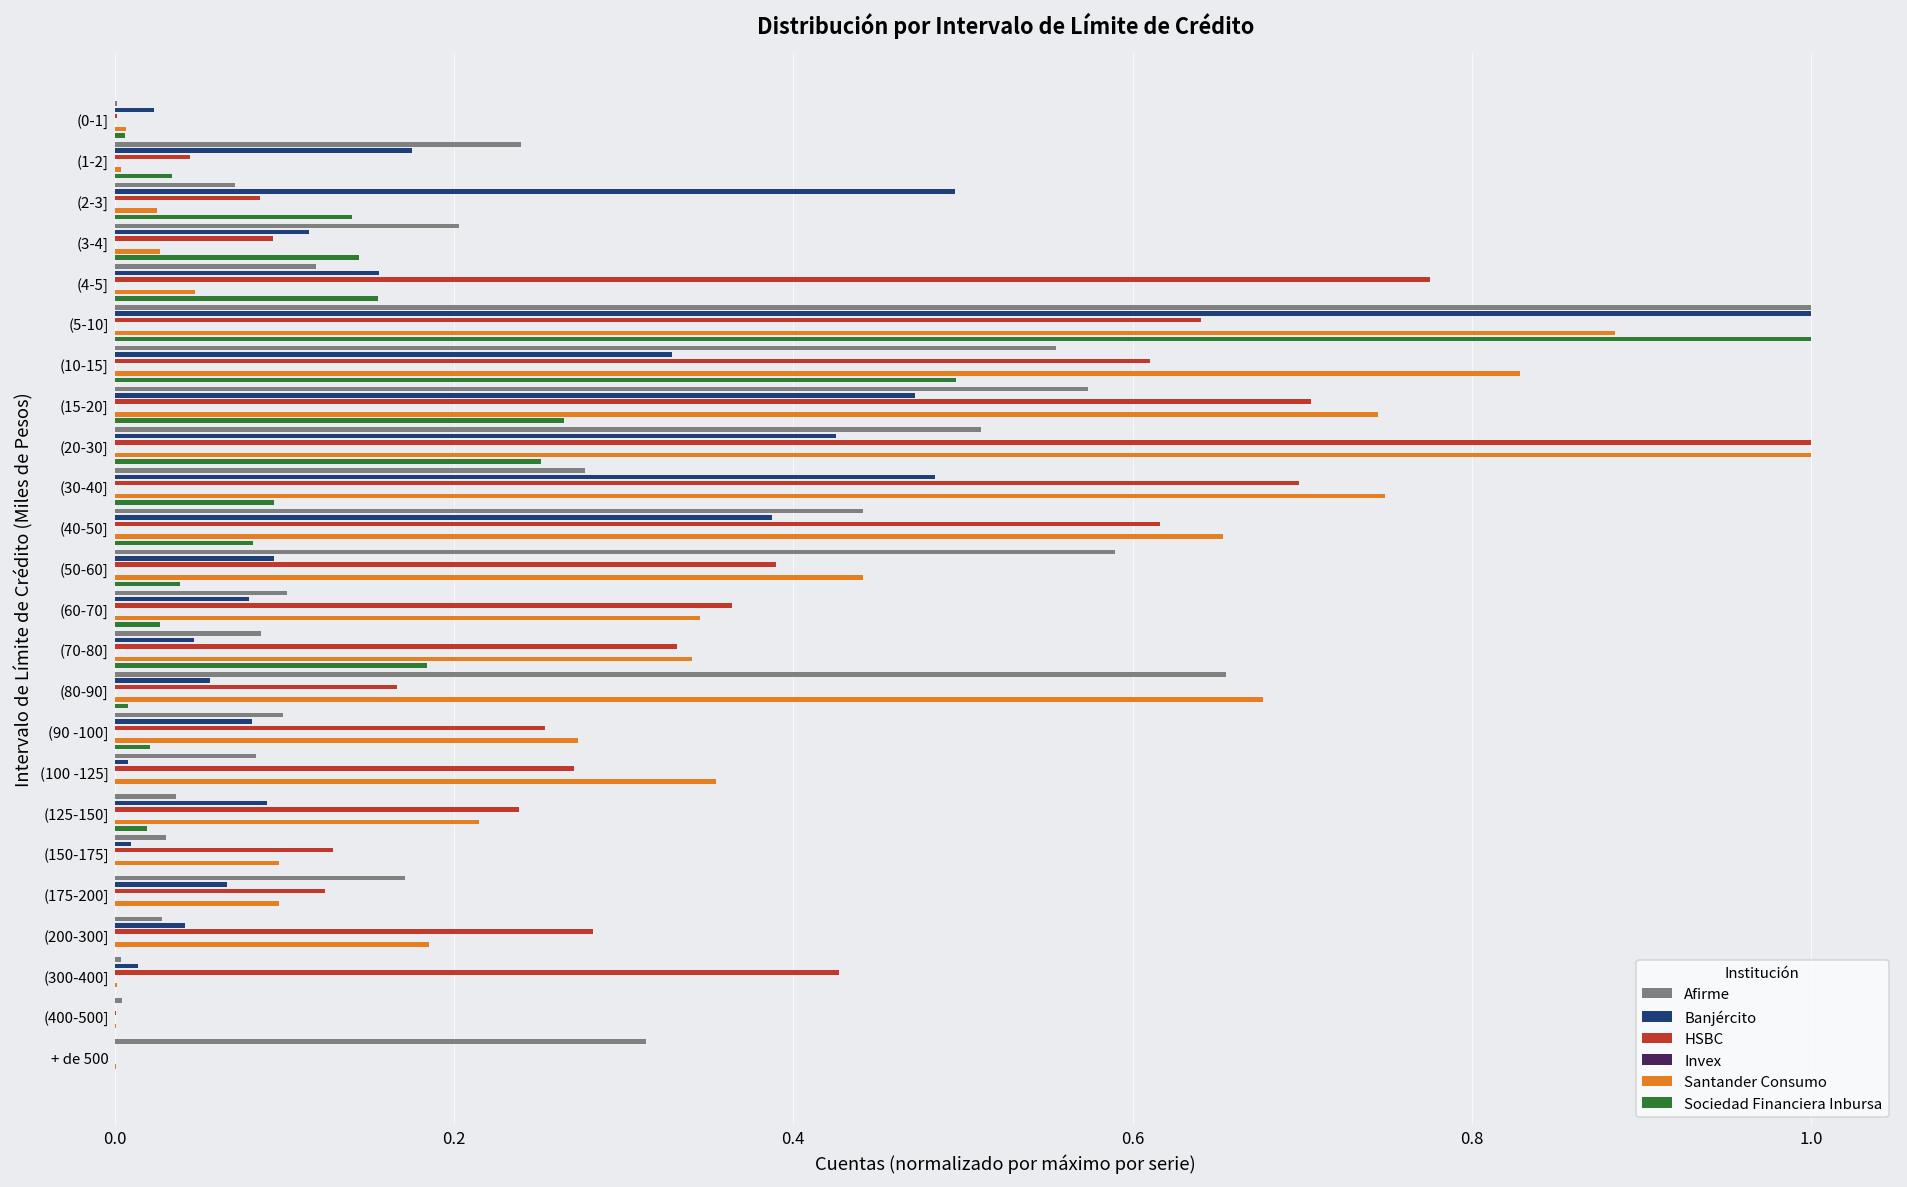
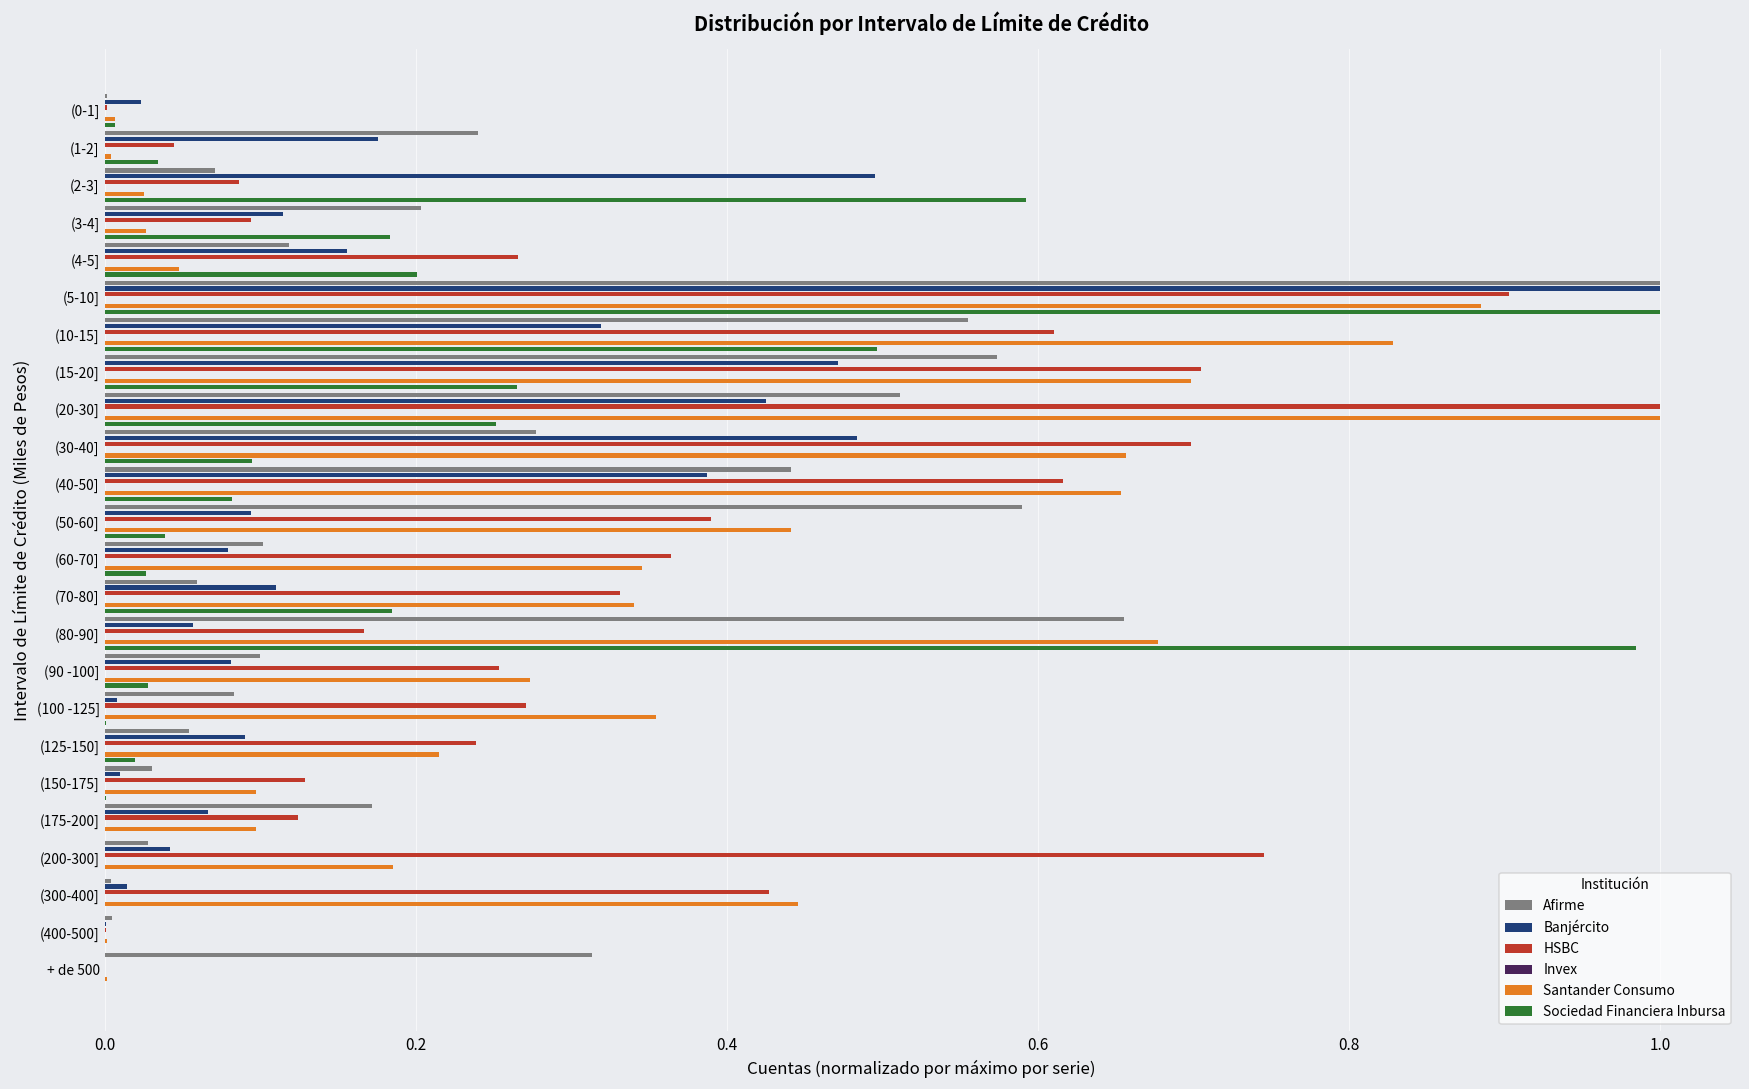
  {
    "Afirme": {
      "(1-2]": 0.240,
      "(2-3]": 0.071,
      "(3-4]": 0.203,
      "(4-5]": 0.118,
      "(5-10]": 1.000,
      "(10-15]": 0.555,
      "(15-20]": 0.574,
      "(20-30]": 0.511,
      "(30-40]": 0.277,
      "(40-50]": 0.441,
      "(50-60]": 0.590,
      "(60-70]": 0.102,
-     "(70-80]": 0.086,
+     "(70-80]": 0.059,
      "(80-90]": 0.655,
      "(90 -100]": 0.099,
      "(100 -125]": 0.083,
-     "(125-150]": 0.036,
+     "(125-150]": 0.054,
      "(150-175]": 0.030,
      "(175-200]": 0.171,
      "(200-300]": 0.028,
      "(300-400]": 0.004,
      "(400-500]": 0.004,
      "+ de 500": 0.313
    },
    "Banjército": {
      "(0-1]": 0.023,
      "(1-2]": 0.175,
      "(2-3]": 0.495,
      "(3-4]": 0.115,
      "(4-5]": 0.156,
      "(5-10]": 1.000,
-     "(10-15]": 0.329,
+     "(10-15]": 0.319,
      "(15-20]": 0.472,
      "(20-30]": 0.425,
      "(30-40]": 0.483,
      "(40-50]": 0.387,
      "(50-60]": 0.094,
      "(60-70]": 0.079,
-     "(70-80]": 0.047,
+     "(70-80]": 0.110,
      "(80-90]": 0.056,
      "(90 -100]": 0.081,
      "(100 -125]": 0.008,
      "(125-150]": 0.090,
      "(150-175]": 0.010,
      "(175-200]": 0.066,
      "(200-300]": 0.042,
      "(300-400]": 0.014
    },
    "HSBC": {
      "(1-2]": 0.044,
      "(2-3]": 0.086,
      "(3-4]": 0.094,
-     "(4-5]": 0.775,
-     "(5-10]": 0.641,
+     "(4-5]": 0.266,
+     "(5-10]": 0.903,
      "(10-15]": 0.610,
      "(15-20]": 0.705,
      "(20-30]": 1.000,
      "(30-40]": 0.698,
      "(40-50]": 0.616,
      "(50-60]": 0.390,
      "(60-70]": 0.364,
      "(70-80]": 0.331,
      "(80-90]": 0.166,
      "(90 -100]": 0.253,
      "(100 -125]": 0.271,
      "(125-150]": 0.238,
      "(150-175]": 0.129,
      "(175-200]": 0.124,
-     "(200-300]": 0.282,
+     "(200-300]": 0.745,
      "(300-400]": 0.427
    },
    "Invex": {
      "(0-1]": 0.000,
      "(1-2]": 0.000,
      "(2-3]": 0.000,
      "(3-4]": 0.000,
      "(4-5]": 0.000,
      "(5-10]": 0.000,
      "(10-15]": 0.000,
      "(15-20]": 0.000,
      "(20-30]": 0.000,
      "(30-40]": 0.000,
      "(40-50]": 0.000,
      "(50-60]": 0.000,
      "(60-70]": 0.000,
      "(70-80]": 0.000,
      "(80-90]": 0.000,
      "(90 -100]": 0.000,
      "(100 -125]": 0.000,
      "(125-150]": 0.000,
      "(150-175]": 0.000,
      "(175-200]": 0.000,
      "(200-300]": 0.000,
      "(300-400]": 0.000,
      "(400-500]": 0.000,
      "+ de 500": 0.000
    },
    "Santander Consumo": {
      "(0-1]": 0.007,
      "(1-2]": 0.004,
      "(2-3]": 0.025,
      "(3-4]": 0.027,
      "(4-5]": 0.047,
      "(5-10]": 0.885,
      "(10-15]": 0.828,
-     "(15-20]": 0.745,
+     "(15-20]": 0.698,
      "(20-30]": 1.000,
-     "(30-40]": 0.749,
+     "(30-40]": 0.656,
      "(40-50]": 0.653,
      "(50-60]": 0.441,
      "(60-70]": 0.345,
      "(70-80]": 0.340,
      "(80-90]": 0.677,
      "(90 -100]": 0.273,
      "(100 -125]": 0.355,
      "(125-150]": 0.215,
      "(150-175]": 0.097,
      "(175-200]": 0.097,
      "(200-300]": 0.185,
-     "(300-400]": 0.001
+     "(300-400]": 0.445
    },
    "Sociedad Financiera Inbursa": {
      "(0-1]": 0.006,
      "(1-2]": 0.034,
-     "(2-3]": 0.140,
-     "(3-4]": 0.144,
-     "(4-5]": 0.155,
+     "(2-3]": 0.592,
+     "(3-4]": 0.183,
+     "(4-5]": 0.201,
      "(5-10]": 1.000,
      "(10-15]": 0.496,
      "(15-20]": 0.265,
      "(20-30]": 0.252,
      "(30-40]": 0.094,
      "(40-50]": 0.082,
      "(50-60]": 0.038,
      "(60-70]": 0.027,
      "(70-80]": 0.184,
-     "(80-90]": 0.008,
-     "(90 -100]": 0.021,
+     "(80-90]": 0.985,
+     "(90 -100]": 0.028,
      "(125-150]": 0.019
    }
  }
